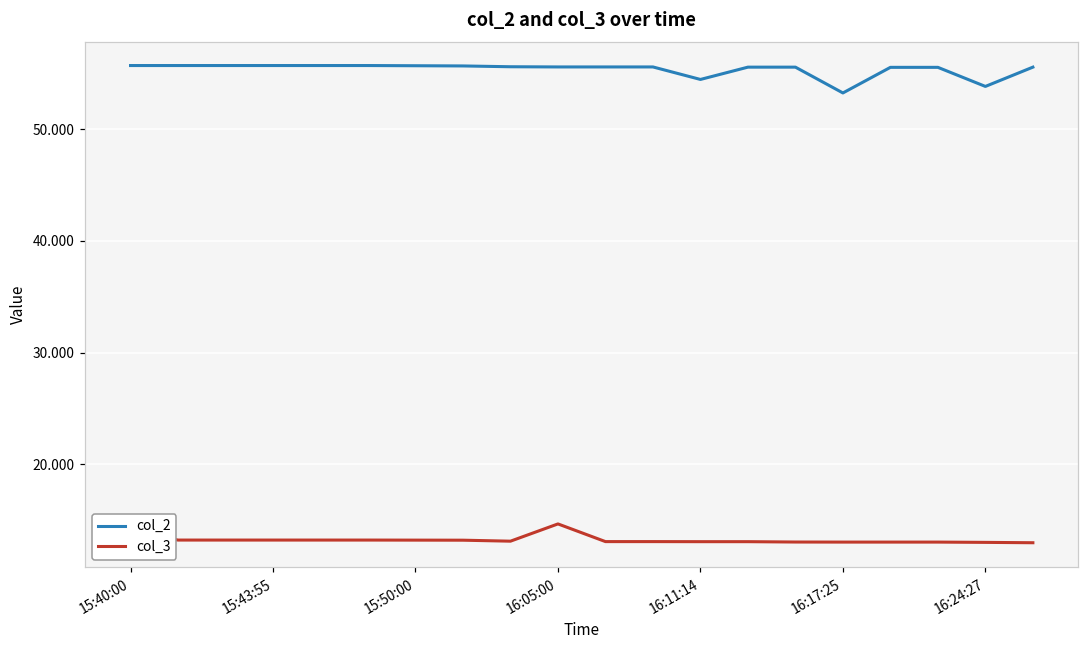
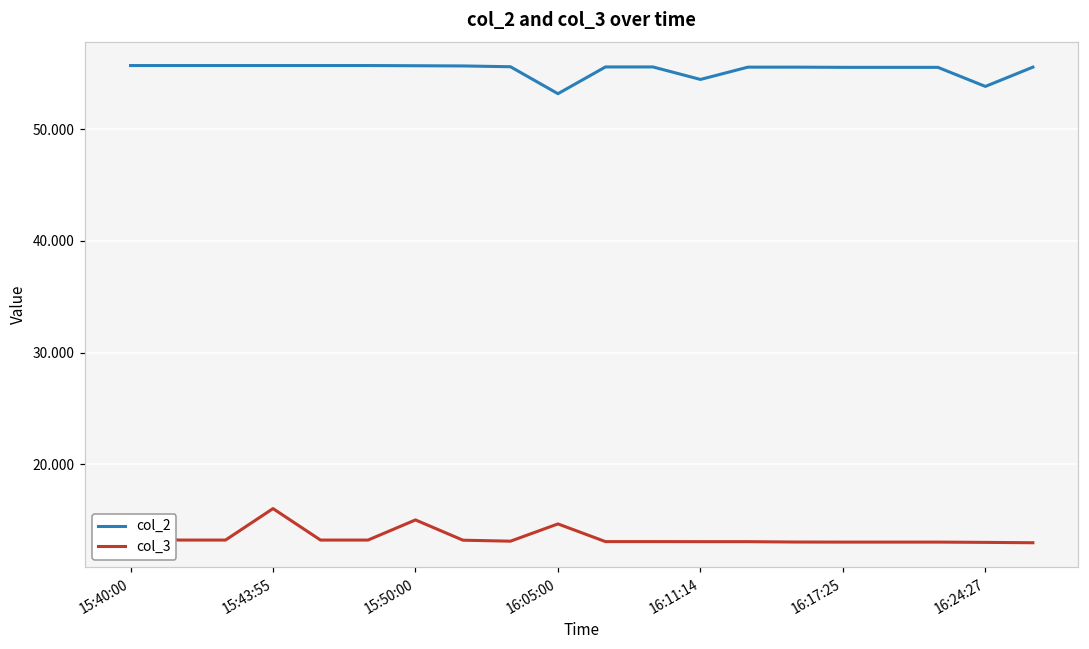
  {
    "col_2": {
      "15:40:00": 55.7,
      "15:43:55": 55.7,
      "15:50:00": 55.7,
-     "16:05:00": 55.6,
+     "16:05:00": 53.2,
      "16:11:14": 54.5,
-     "16:17:25": 53.3,
+     "16:17:25": 55.5,
      "16:24:27": 53.8
    },
    "col_3": {
-     "15:43:55": 13.2,
-     "15:50:00": 13.2,
+     "15:43:55": 16.0,
+     "15:50:00": 15.0,
      "16:05:00": 14.7,
      "16:11:14": 13.1,
      "16:17:25": 13.0,
      "16:24:27": 13.0
    }
  }
